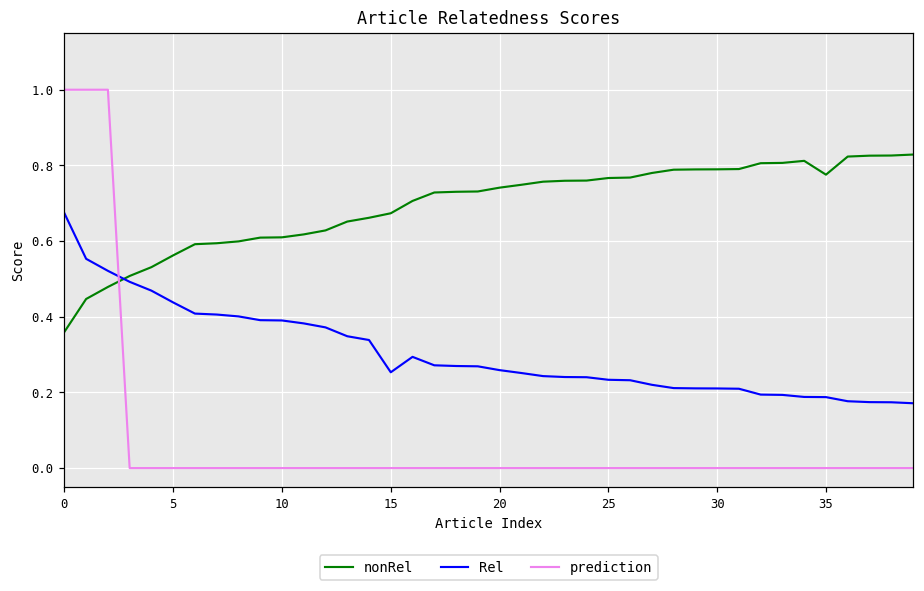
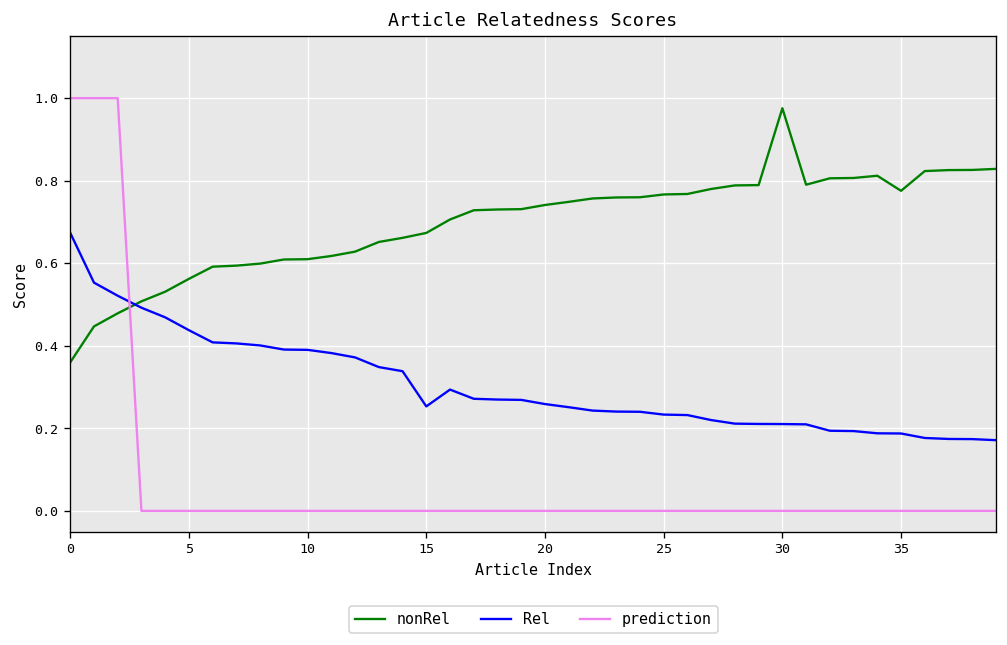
  {
    "nonRel": {
      "0": 0.36,
      "5": 0.56,
      "10": 0.61,
      "15": 0.67,
      "20": 0.74,
      "25": 0.77,
-     "30": 0.79,
+     "30": 0.98,
      "35": 0.78
    },
    "Rel": {
      "0": 0.67,
      "5": 0.44,
      "10": 0.39,
      "15": 0.25,
      "20": 0.26,
      "25": 0.23,
      "30": 0.21,
      "35": 0.19
    },
    "prediction": {
      "0": 1.00,
      "5": 0.00,
      "10": 0.00,
      "15": 0.00,
      "20": 0.00,
      "25": 0.00,
      "30": 0.00,
      "35": 0.00
    }
  }
